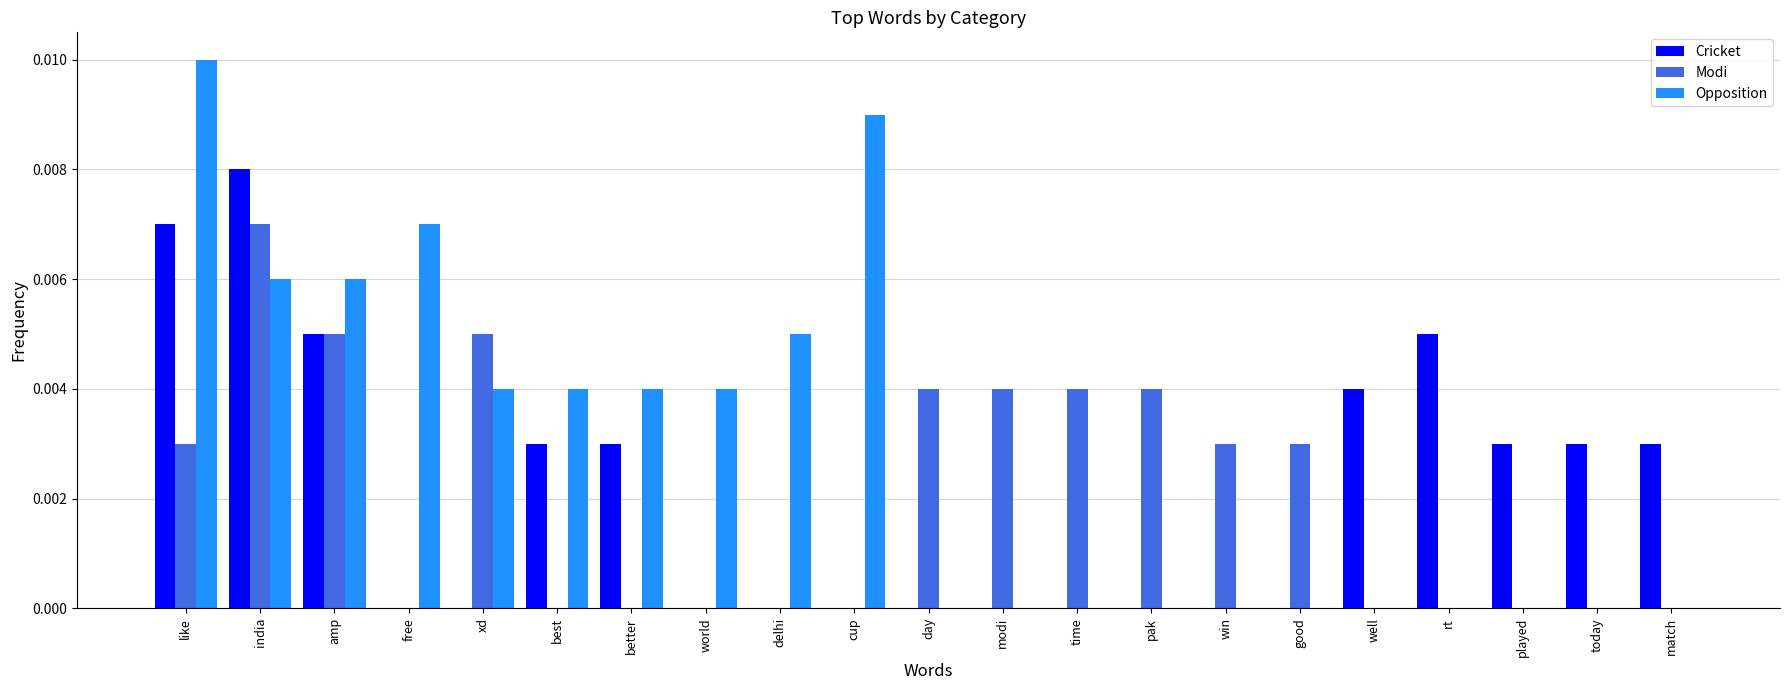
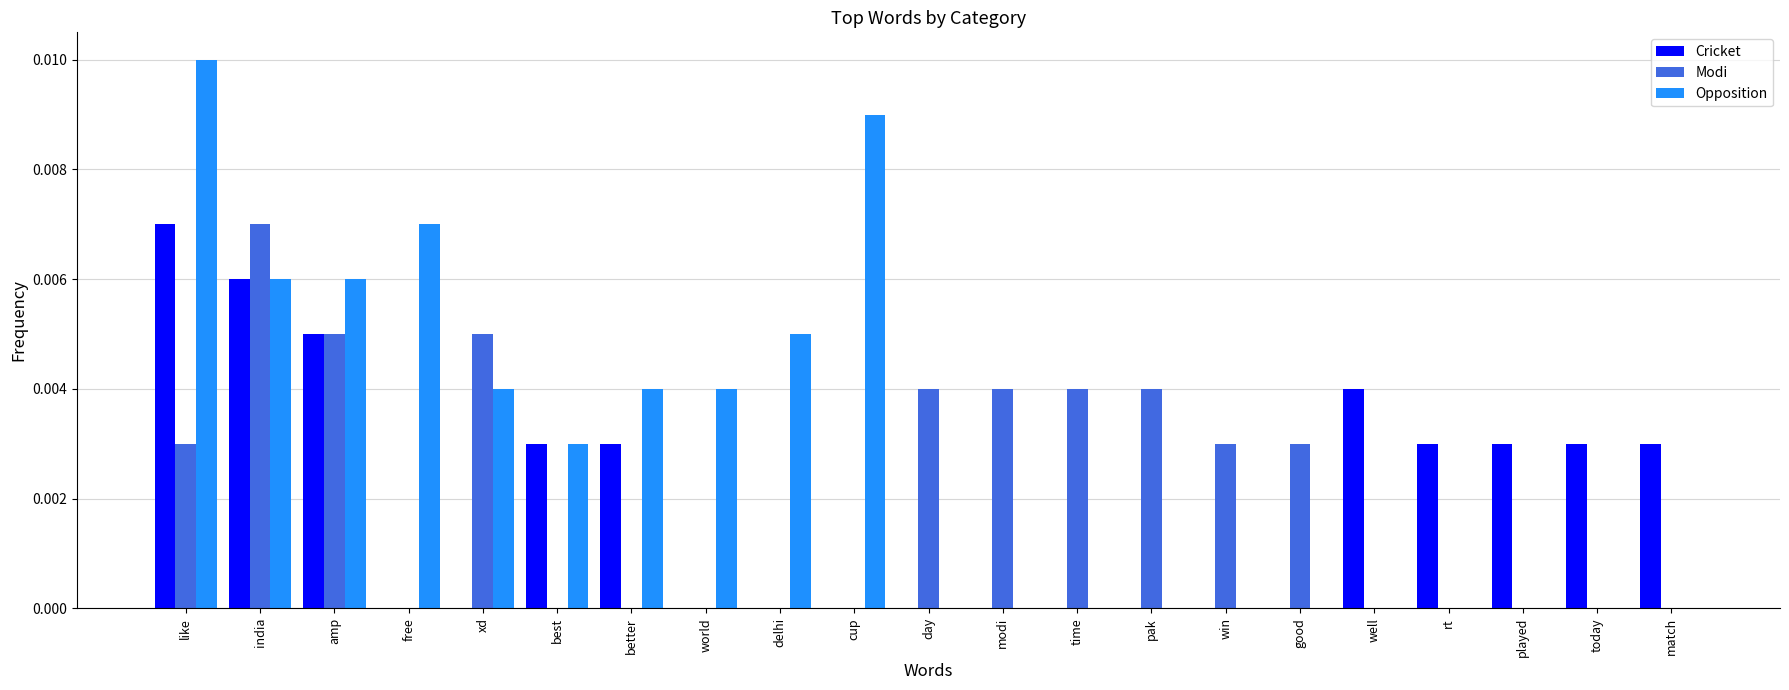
  {
    "Cricket": {
      "like": 0.007,
-     "india": 0.008,
+     "india": 0.006,
      "amp": 0.005,
      "free": 0.000,
      "xd": 0.000,
      "best": 0.003,
      "better": 0.003,
      "world": 0.000,
      "delhi": 0.000,
      "cup": 0.000,
      "day": 0.000,
      "modi": 0.000,
      "time": 0.000,
      "pak": 0.000,
      "win": 0.000,
      "good": 0.000,
      "well": 0.004,
-     "rt": 0.005,
+     "rt": 0.003,
      "played": 0.003,
      "today": 0.003,
      "match": 0.003
    },
    "Modi": {
      "like": 0.003,
      "india": 0.007,
      "amp": 0.005,
      "free": 0.000,
      "xd": 0.005,
      "best": 0.000,
      "better": 0.000,
      "world": 0.000,
      "delhi": 0.000,
      "cup": 0.000,
      "day": 0.004,
      "modi": 0.004,
      "time": 0.004,
      "pak": 0.004,
      "win": 0.003,
      "good": 0.003,
      "well": 0.000,
      "rt": 0.000,
      "played": 0.000,
      "today": 0.000,
      "match": 0.000
    },
    "Opposition": {
      "like": 0.010,
      "india": 0.006,
      "amp": 0.006,
      "free": 0.007,
      "xd": 0.004,
-     "best": 0.004,
+     "best": 0.003,
      "better": 0.004,
      "world": 0.004,
      "delhi": 0.005,
      "cup": 0.009,
      "day": 0.000,
      "modi": 0.000,
      "time": 0.000,
      "pak": 0.000,
      "win": 0.000,
      "good": 0.000,
      "well": 0.000,
      "rt": 0.000,
      "played": 0.000,
      "today": 0.000,
      "match": 0.000
    }
  }
